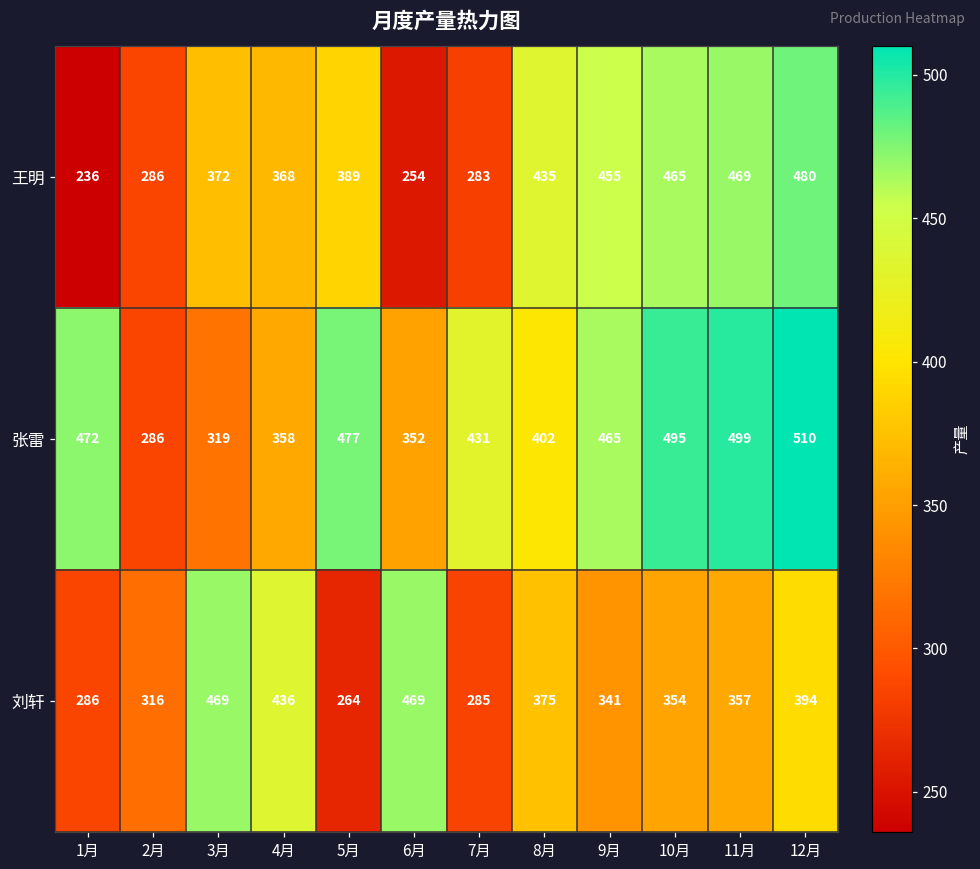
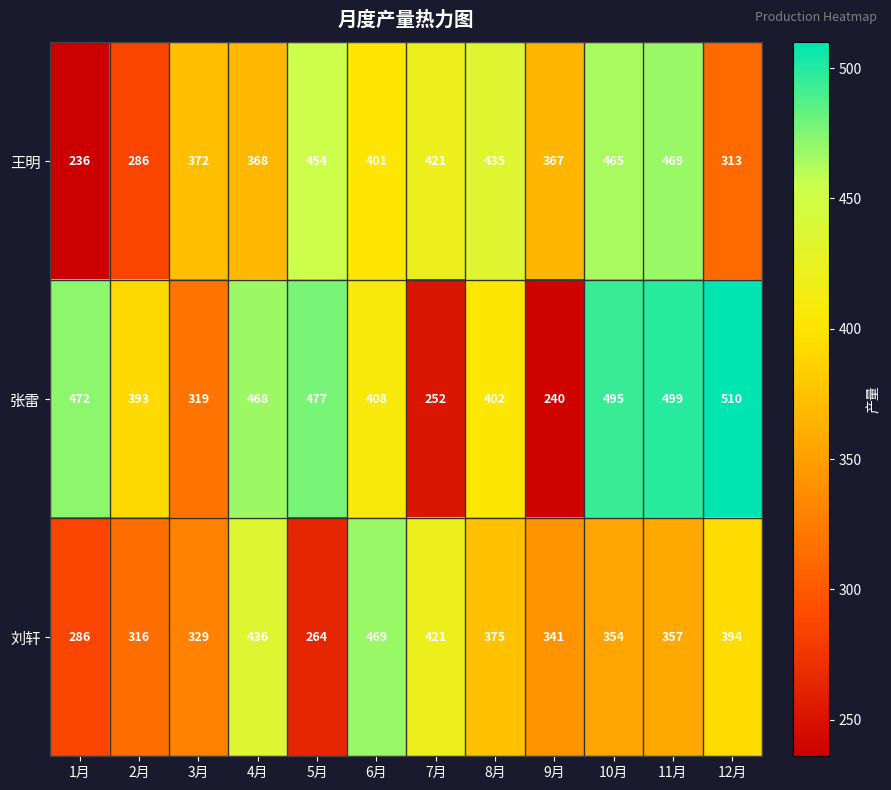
  {
    "王明": {
      "1月": 236,
      "2月": 286,
      "3月": 372,
      "4月": 368,
-     "5月": 389,
-     "6月": 254,
-     "7月": 283,
+     "5月": 454,
+     "6月": 401,
+     "7月": 421,
      "8月": 435,
-     "9月": 455,
+     "9月": 367,
      "10月": 465,
      "11月": 469,
-     "12月": 480
+     "12月": 313
    },
    "张雷": {
      "1月": 472,
-     "2月": 286,
+     "2月": 393,
      "3月": 319,
-     "4月": 358,
+     "4月": 468,
      "5月": 477,
-     "6月": 352,
-     "7月": 431,
+     "6月": 408,
+     "7月": 252,
      "8月": 402,
-     "9月": 465,
+     "9月": 240,
      "10月": 495,
      "11月": 499,
      "12月": 510
    },
    "刘轩": {
      "1月": 286,
      "2月": 316,
-     "3月": 469,
+     "3月": 329,
      "4月": 436,
      "5月": 264,
      "6月": 469,
-     "7月": 285,
+     "7月": 421,
      "8月": 375,
      "9月": 341,
      "10月": 354,
      "11月": 357,
      "12月": 394
    }
  }
